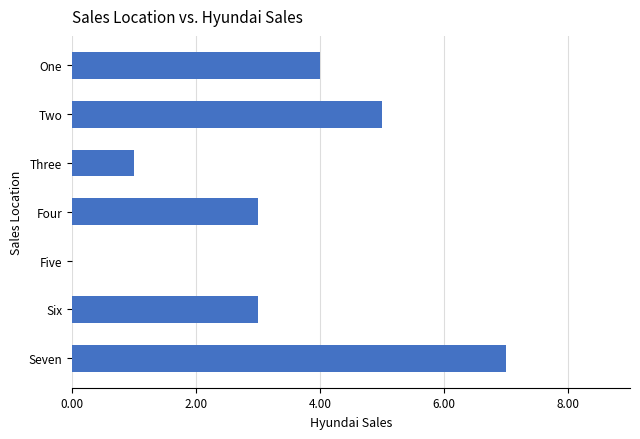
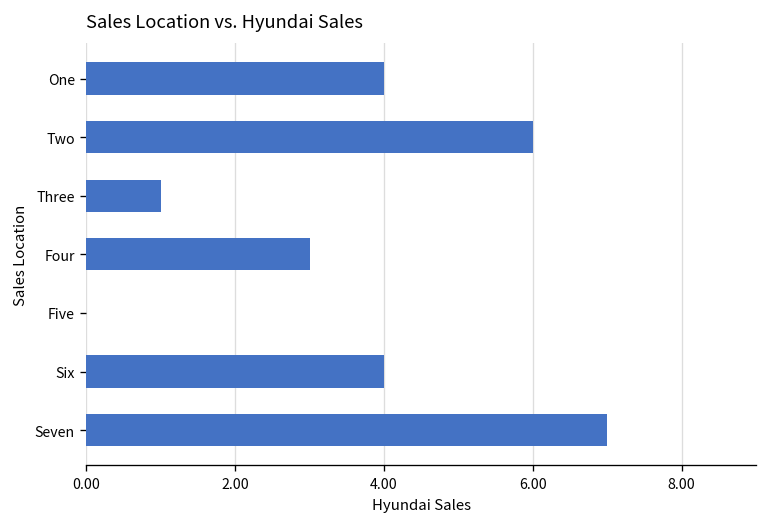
  {
    "One": 4,
-   "Two": 5,
+   "Two": 6,
    "Three": 1,
    "Four": 3,
    "Five": 0,
-   "Six": 3,
+   "Six": 4,
    "Seven": 7
  }
